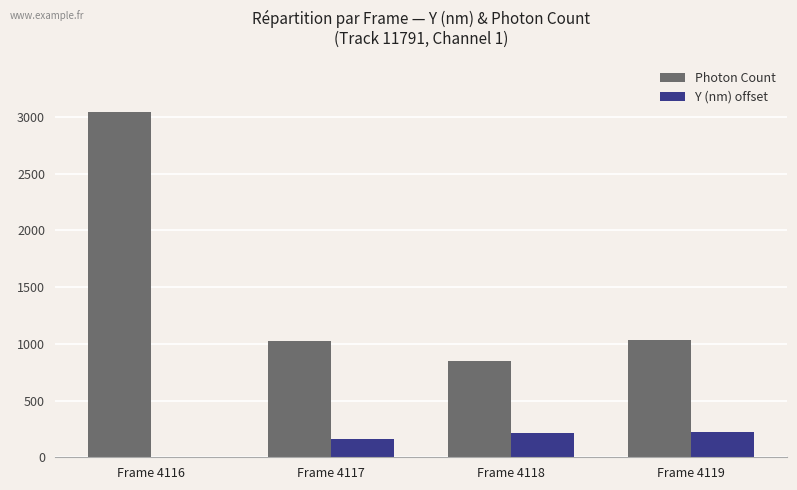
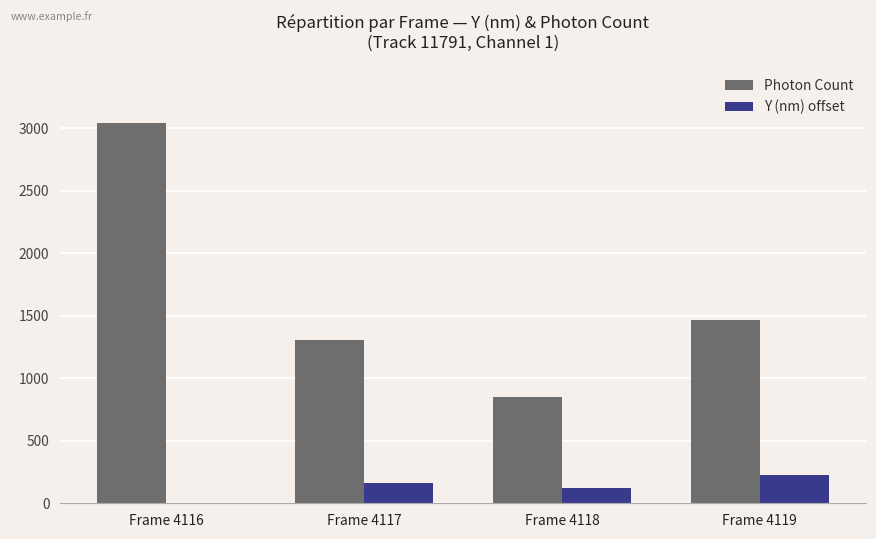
  {
    "Photon Count": {
      "Frame 4116": 3040,
-     "Frame 4117": 1020,
+     "Frame 4117": 1310,
      "Frame 4118": 850,
-     "Frame 4119": 1030
+     "Frame 4119": 1470
    },
    "Y (nm) offset": {
      "Frame 4116": 0,
      "Frame 4117": 160,
-     "Frame 4118": 210,
+     "Frame 4118": 120,
      "Frame 4119": 230
    }
  }
